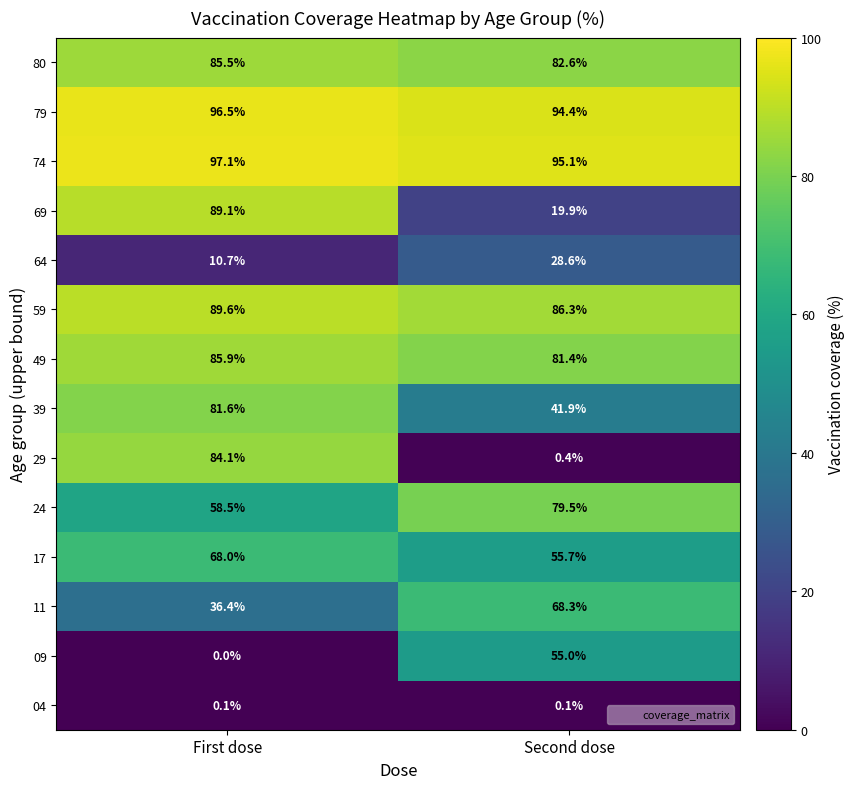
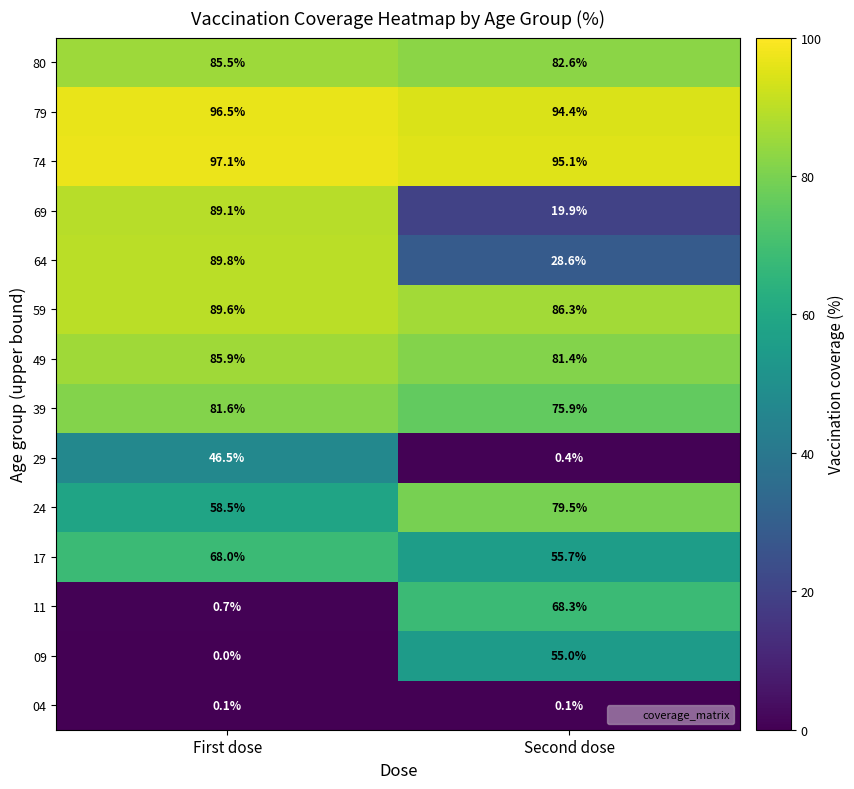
  {
    "80": {
      "First dose": "85.5%",
      "Second dose": "82.6%"
    },
    "79": {
      "First dose": "96.5%",
      "Second dose": "94.4%"
    },
    "74": {
      "First dose": "97.1%",
      "Second dose": "95.1%"
    },
    "69": {
      "First dose": "89.1%",
      "Second dose": "19.9%"
    },
    "64": {
-     "First dose": "10.7%",
+     "First dose": "89.8%",
      "Second dose": "28.6%"
    },
    "59": {
      "First dose": "89.6%",
      "Second dose": "86.3%"
    },
    "49": {
      "First dose": "85.9%",
      "Second dose": "81.4%"
    },
    "39": {
      "First dose": "81.6%",
-     "Second dose": "41.9%"
+     "Second dose": "75.9%"
    },
    "29": {
-     "First dose": "84.1%",
+     "First dose": "46.5%",
      "Second dose": "0.4%"
    },
    "24": {
      "First dose": "58.5%",
      "Second dose": "79.5%"
    },
    "17": {
      "First dose": "68.0%",
      "Second dose": "55.7%"
    },
    "11": {
-     "First dose": "36.4%",
+     "First dose": "0.7%",
      "Second dose": "68.3%"
    },
    "09": {
      "First dose": "0.0%",
      "Second dose": "55.0%"
    },
    "04": {
      "First dose": "0.1%",
      "Second dose": "0.1%"
    }
  }
